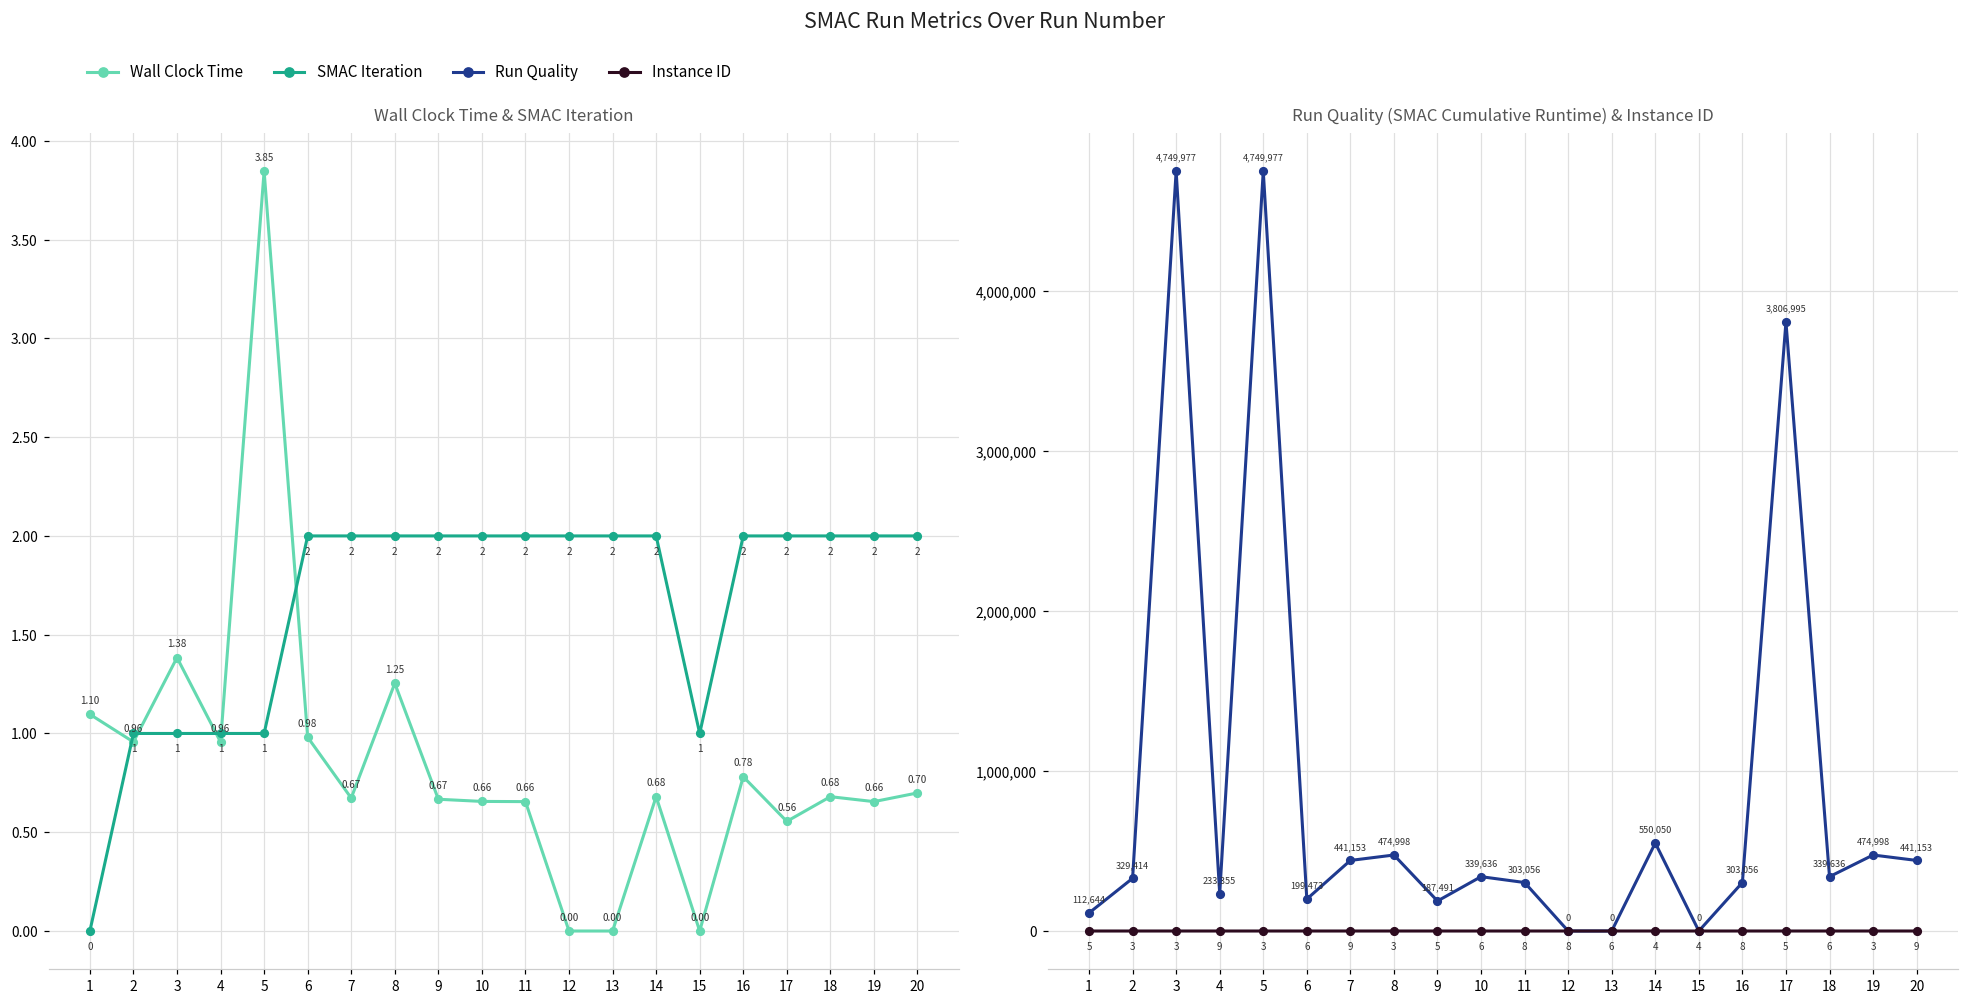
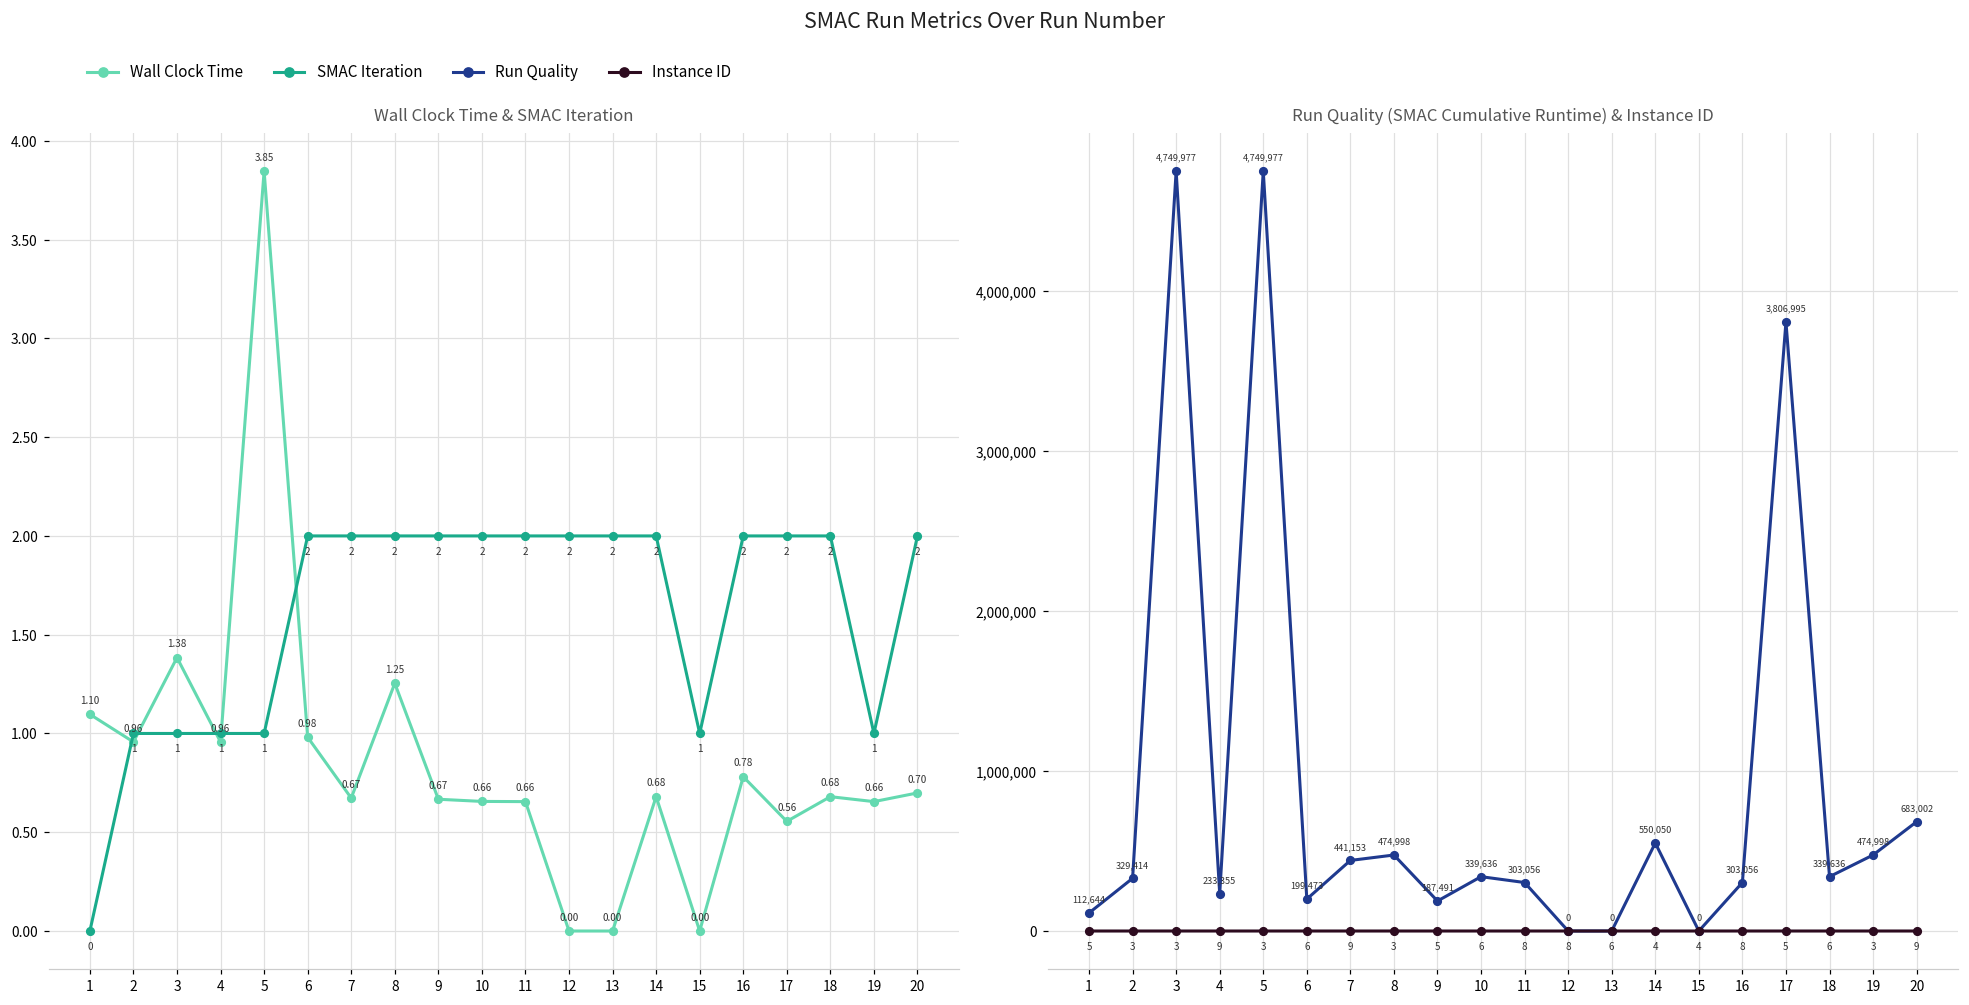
  {
    "Wall Clock Time & SMAC Iteration": {
      "Wall Clock Time": {
        "1": "1.10",
        "2": "1",
        "3": "1.38",
        "4": "1",
        "5": "3.85",
        "6": "0.98",
        "7": "0.67",
        "8": "1.25",
        "9": "0.67",
        "10": "0.66",
        "11": "0.66",
        "12": "0.00",
        "13": "0.00",
        "14": "0.68",
        "15": "0.00",
        "16": "0.78",
        "17": "0.56",
        "18": "0.68",
        "19": "0.66",
        "20": "0.70"
      },
      "SMAC Iteration": {
        "1": "0",
        "3": "1",
        "5": "1",
        "6": "2",
        "7": "2",
        "8": "2",
        "9": "2",
        "10": "2",
        "11": "2",
        "12": "2",
        "13": "2",
        "14": "2",
        "15": "1",
        "16": "2",
        "17": "2",
        "18": "2",
-       "19": "2",
+       "19": "1",
        "20": "2"
      }
    },
    "Run Quality (SMAC Cumulative Runtime) & Instance ID": {
      "Run Quality": {
        "1": "112,644",
        "2": "329,414",
        "3": "4,749,977",
        "4": "233,355",
        "5": "4,749,977",
        "6": "199,473",
        "7": "441,153",
        "8": "474,998",
        "9": "187,491",
        "10": "339,636",
        "11": "303,056",
        "14": "550,050",
        "16": "303,056",
        "17": "3,806,995",
        "18": "339,636",
        "19": "474,998",
-       "20": "441,153"
+       "20": "683,002"
      },
      "Instance ID": {
        "1": "5",
        "2": "3",
        "3": "3",
        "4": "9",
        "5": "3",
        "6": "6",
        "7": "9",
        "8": "3",
        "9": "5",
        "10": "6",
        "11": "8",
        "14": "4",
        "16": "8",
        "17": "5",
        "18": "6",
        "19": "3",
        "20": "9"
      }
    }
  }
